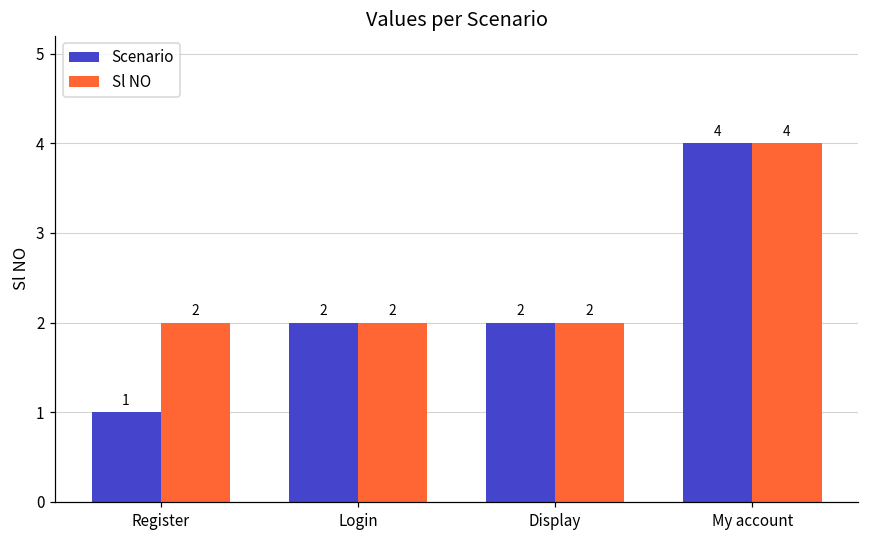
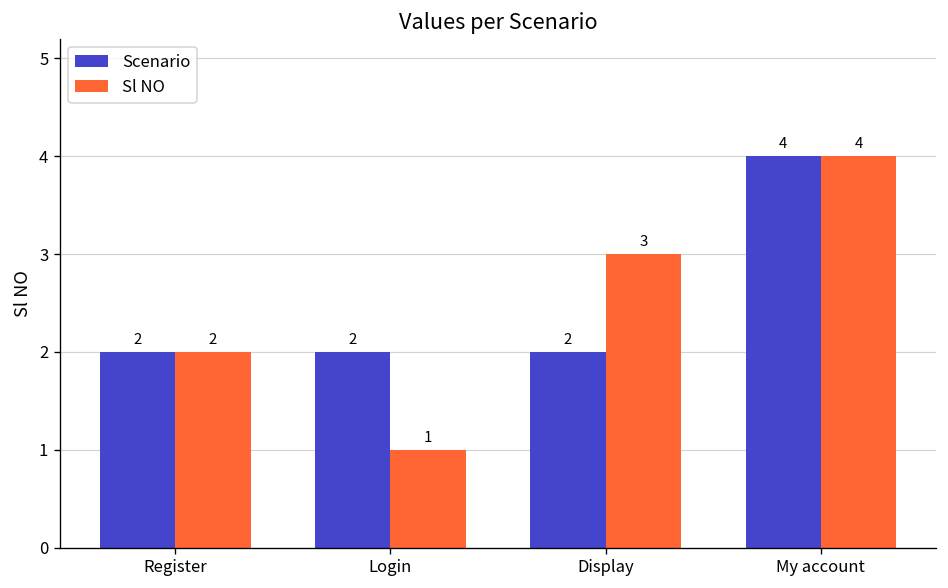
  {
    "Scenario": {
-     "Register": 1,
+     "Register": 2,
      "Login": 2,
      "Display": 2,
      "My account": 4
    },
    "Sl NO": {
      "Register": 2,
-     "Login": 2,
-     "Display": 2,
+     "Login": 1,
+     "Display": 3,
      "My account": 4
    }
  }
